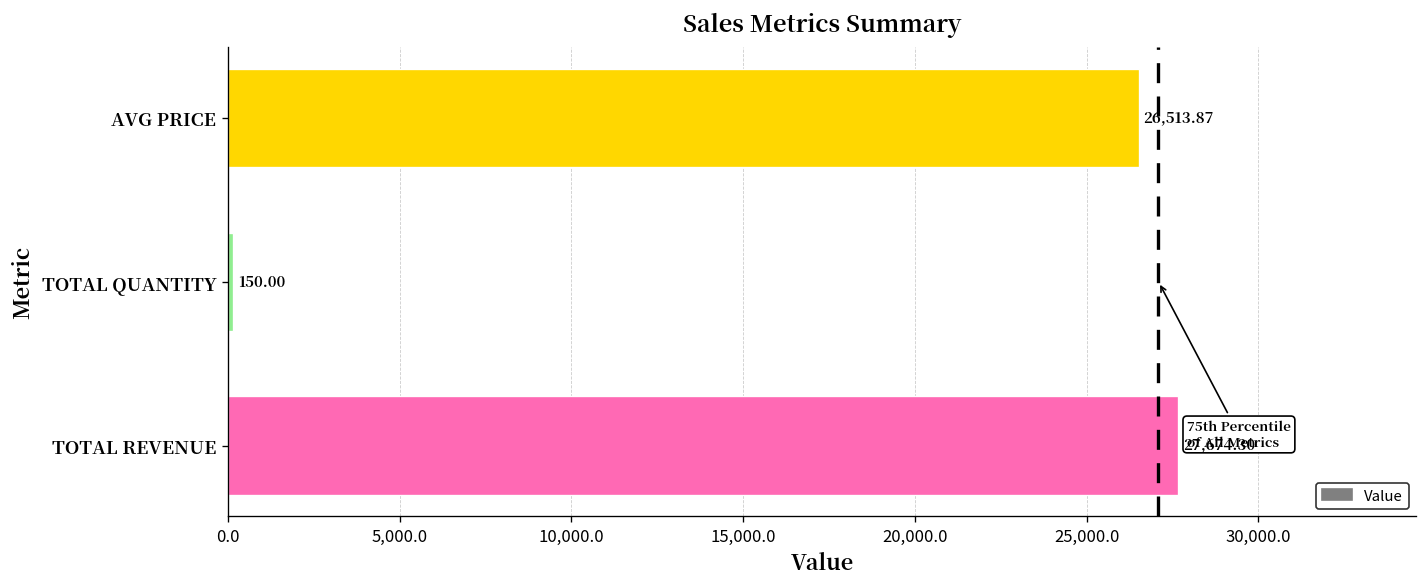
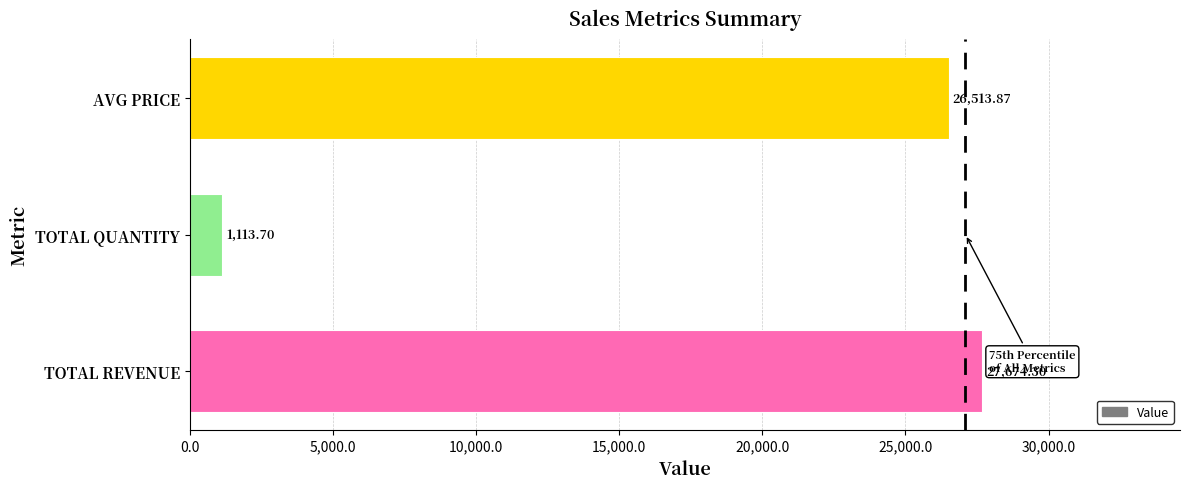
  {
    "AVG PRICE": "26,513.87",
-   "TOTAL QUANTITY": "150.00"
+   "TOTAL QUANTITY": "1,113.70"
  }
